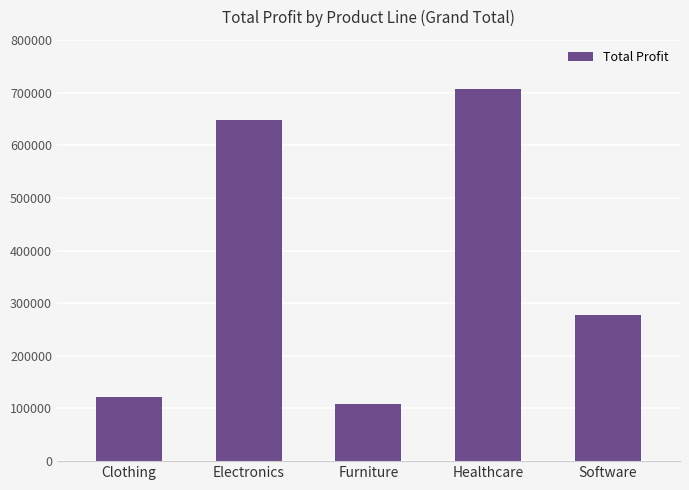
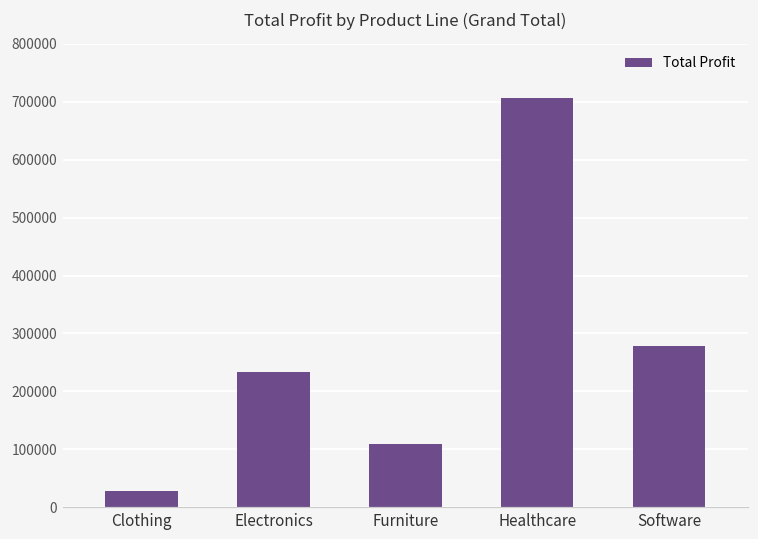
  {
-   "Clothing": 120000,
-   "Electronics": 650000,
+   "Clothing": 30000,
+   "Electronics": 230000,
    "Furniture": 110000,
    "Healthcare": 710000,
    "Software": 280000
  }
